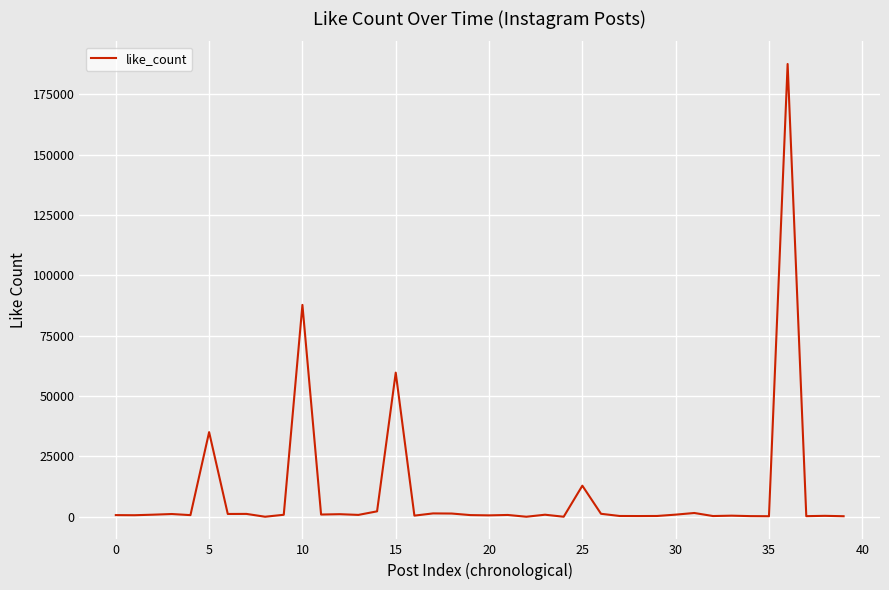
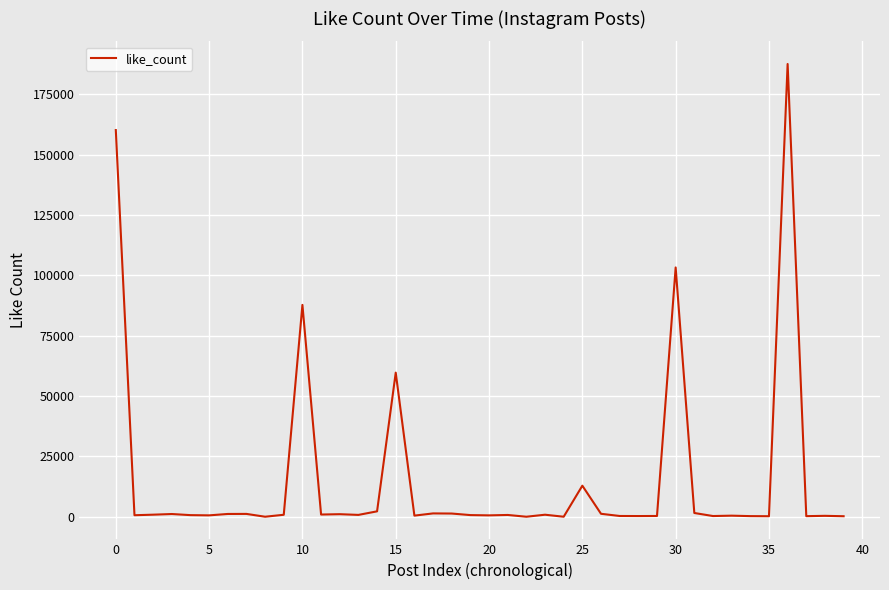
  {
-   "0": 1000,
-   "5": 35000,
+   "0": 160000,
+   "5": 1000,
    "10": 88000,
    "15": 60000,
    "20": 1000,
    "25": 13000,
-   "30": 1000,
+   "30": 103000,
    "35": 0
  }
